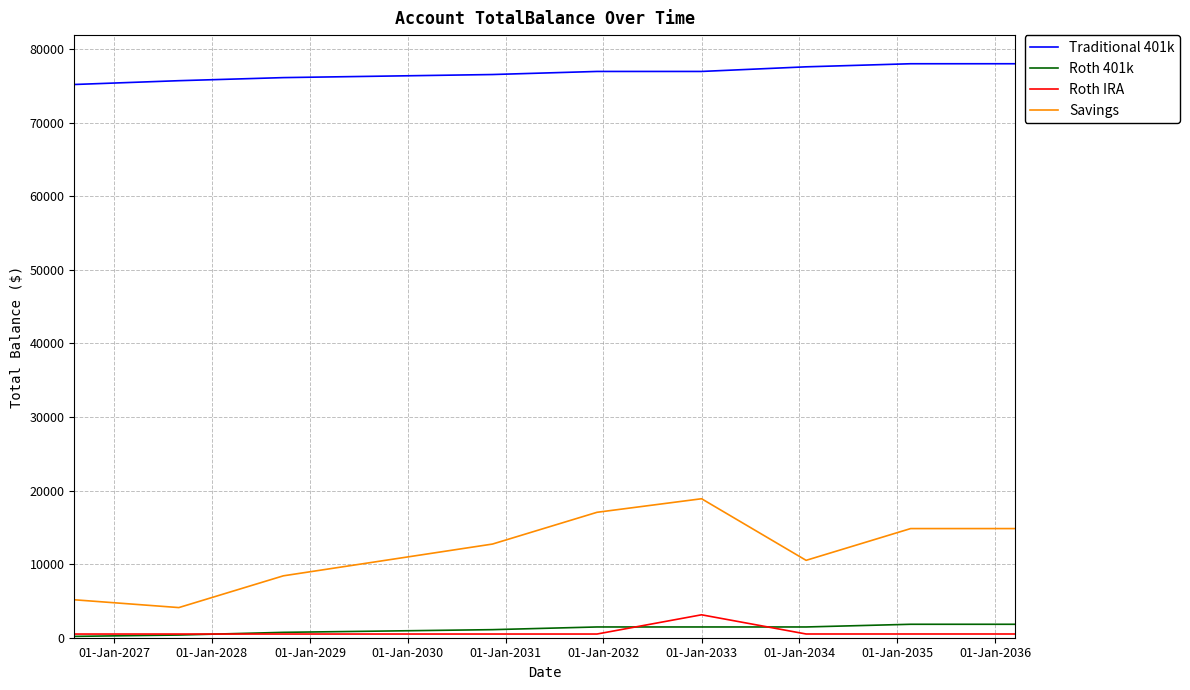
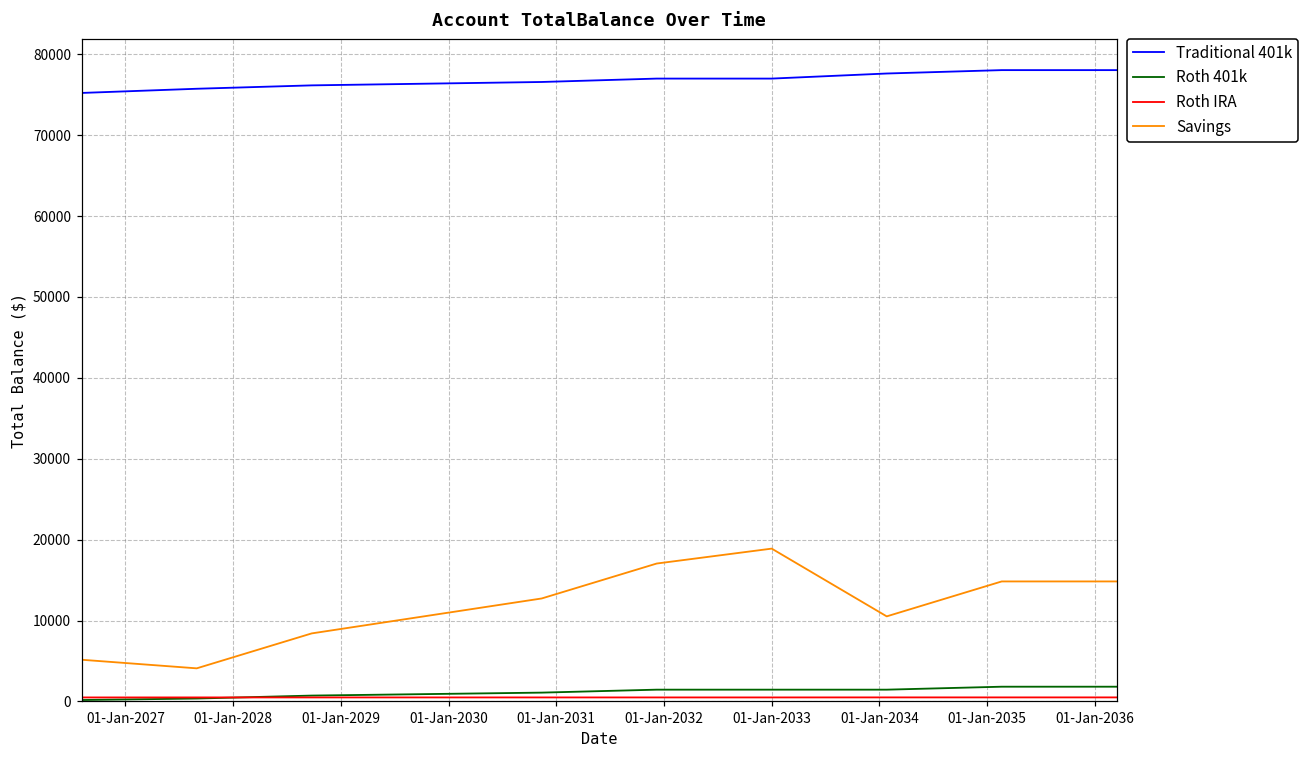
  {
    "Traditional 401k": {
      "01-Jan-2033": 77000
    },
    "Roth 401k": {
      "01-Jan-2033": 1000
    },
    "Roth IRA": {
-     "01-Jan-2033": 3000
+     "01-Jan-2033": 1000
    },
    "Savings": {
      "01-Jan-2033": 19000
    }
  }
